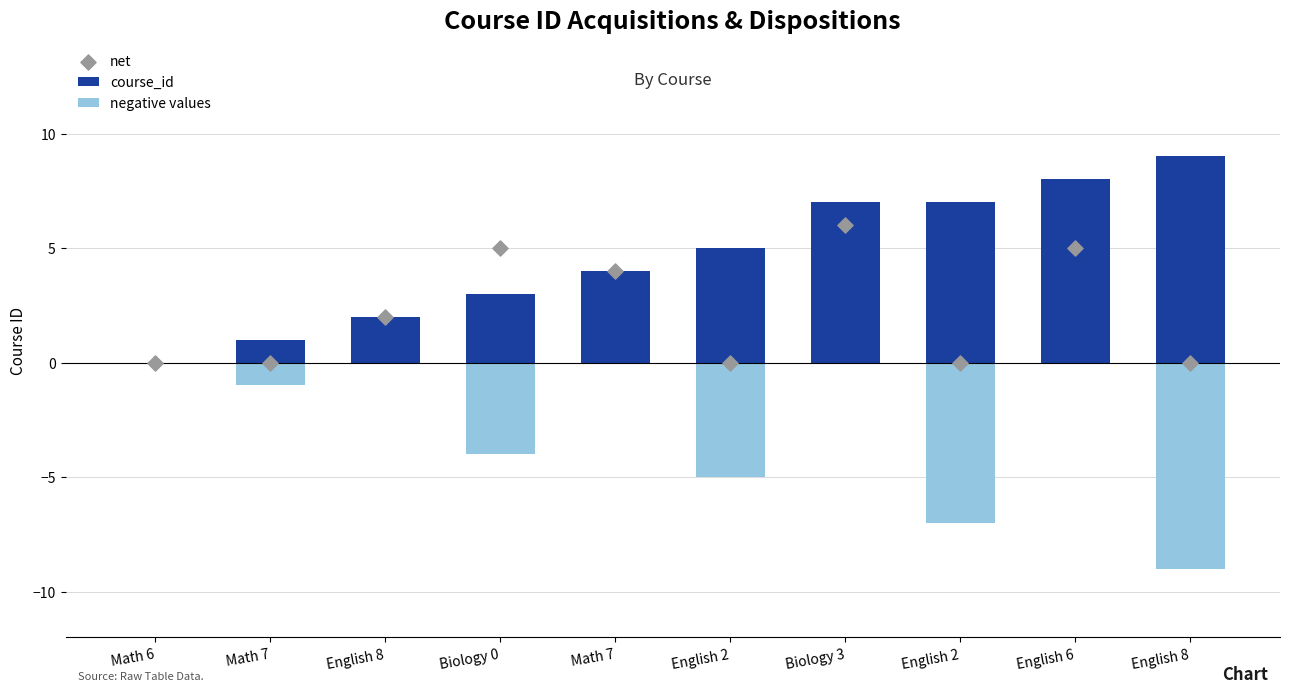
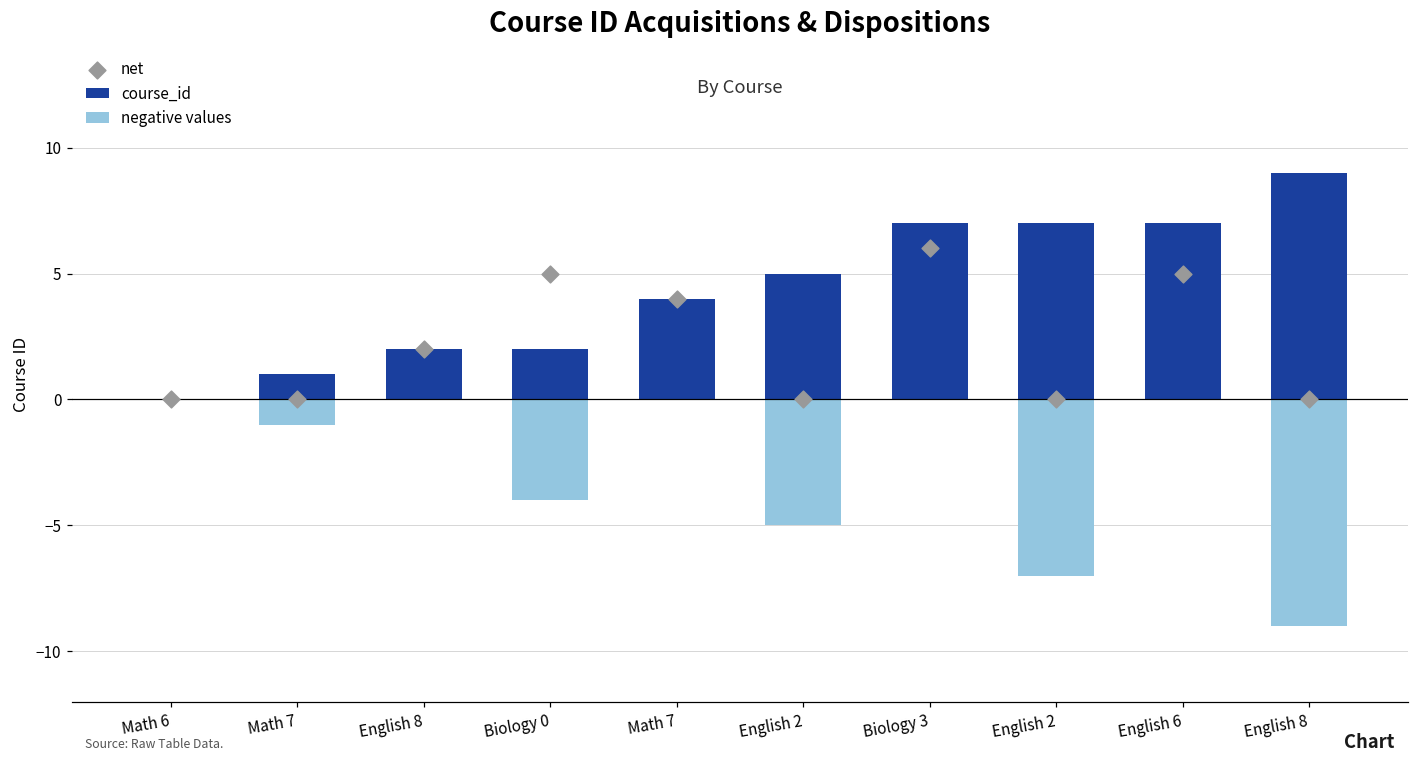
  {
    "course_id": {
      "Math 6": 0,
-     "Biology 0": 3,
+     "Biology 0": 2,
      "Biology 3": 7,
-     "English 6": 8
+     "English 6": 7
    },
    "negative values": {
      "Math 6": 0,
      "Biology 0": -4,
      "Biology 3": 0,
      "English 6": 0
    }
  }
